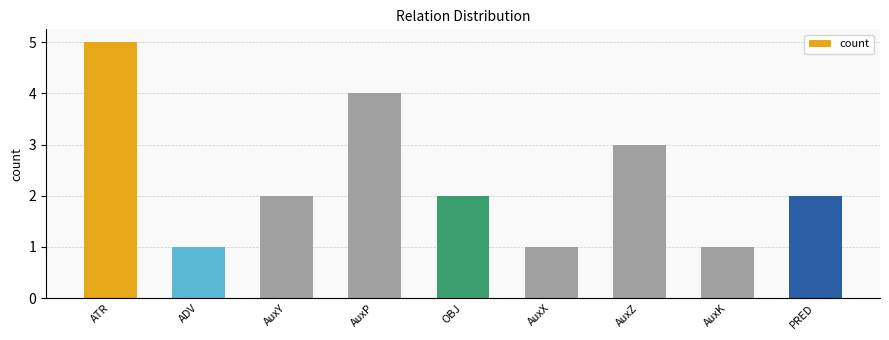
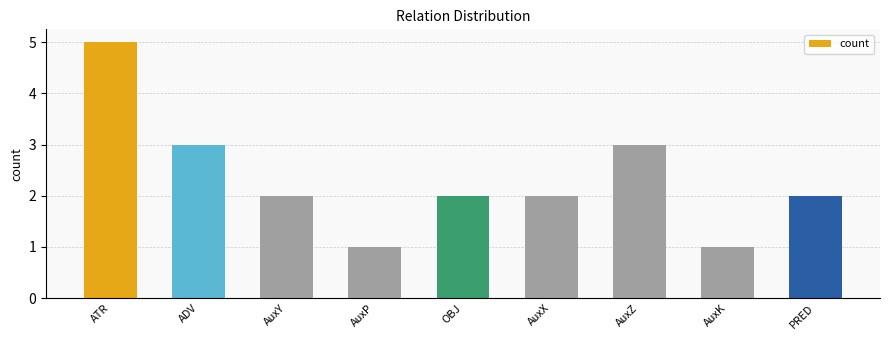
  {
    "ATR": 5,
-   "ADV": 1,
+   "ADV": 3,
    "AuxY": 2,
-   "AuxP": 4,
+   "AuxP": 1,
    "OBJ": 2,
-   "AuxX": 1,
+   "AuxX": 2,
    "AuxZ": 3,
    "AuxK": 1,
    "PRED": 2
  }
